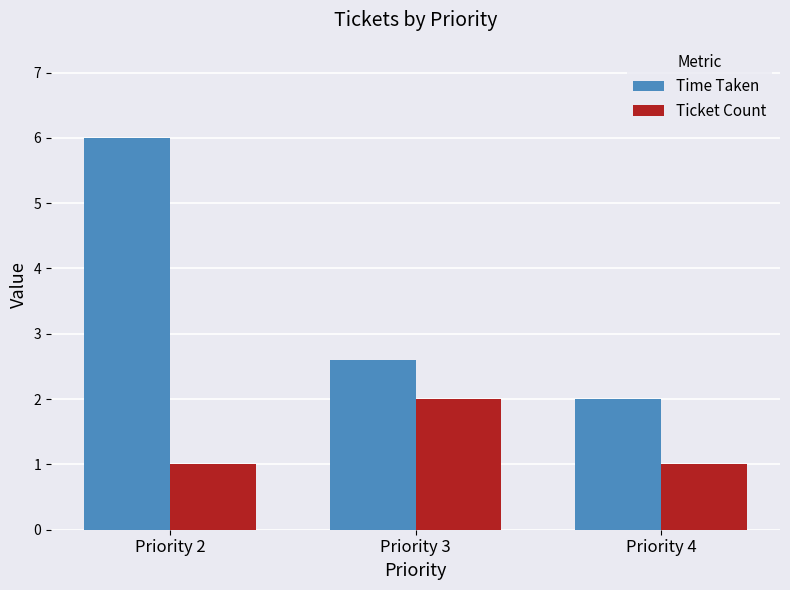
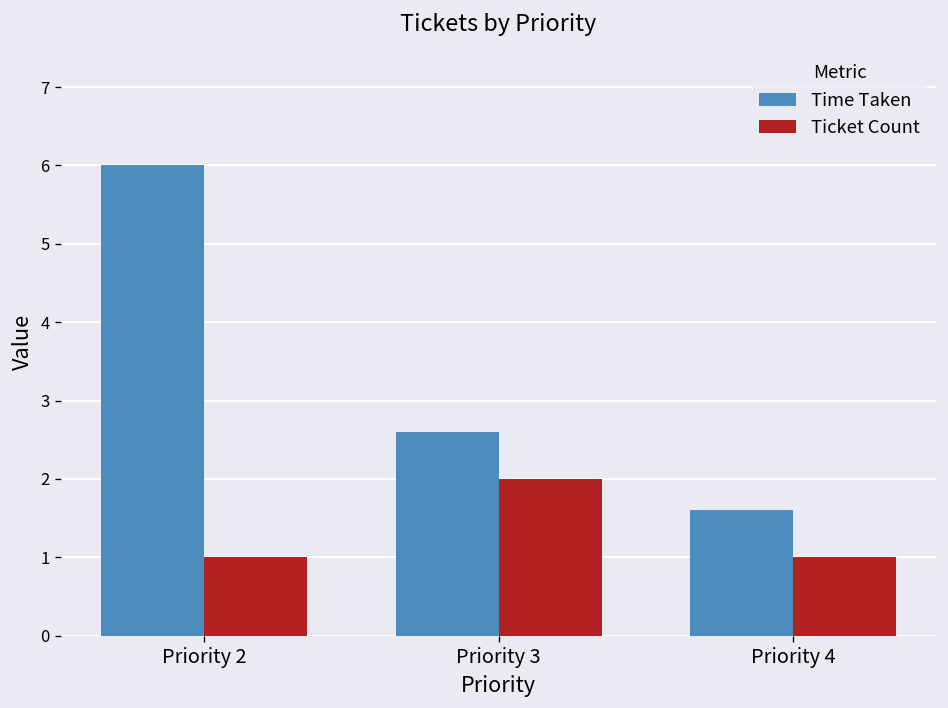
  {
    "Time Taken": {
      "Priority 2": 6.0,
      "Priority 3": 2.6,
-     "Priority 4": 2.0
+     "Priority 4": 1.6
    },
    "Ticket Count": {
      "Priority 2": 1.0,
      "Priority 3": 2.0,
      "Priority 4": 1.0
    }
  }
